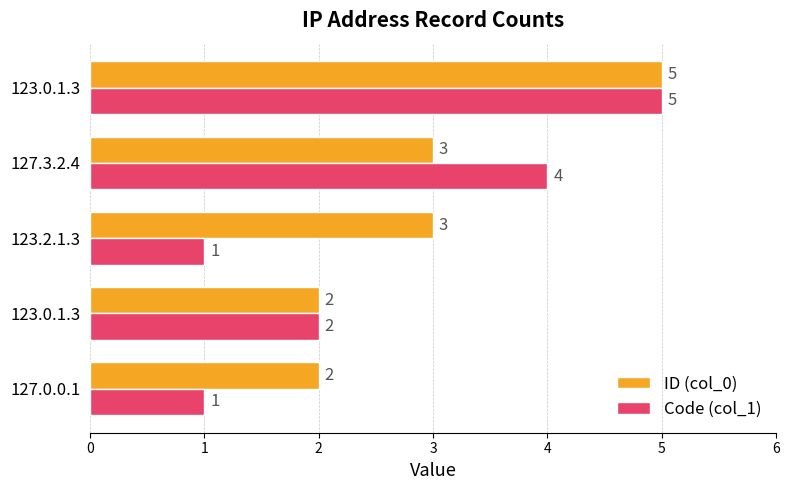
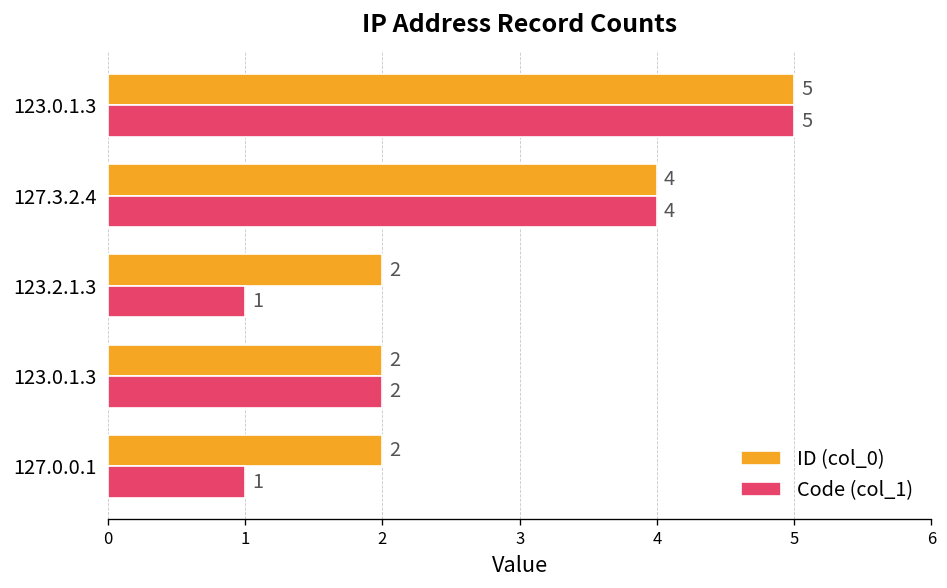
  {
    "ID (col_0)": {
-     "127.3.2.4": 3,
-     "123.2.1.3": 3,
+     "127.3.2.4": 4,
+     "123.2.1.3": 2,
      "127.0.0.1": 2
    },
    "Code (col_1)": {
      "127.3.2.4": 4,
      "123.2.1.3": 1,
      "127.0.0.1": 1
    }
  }
